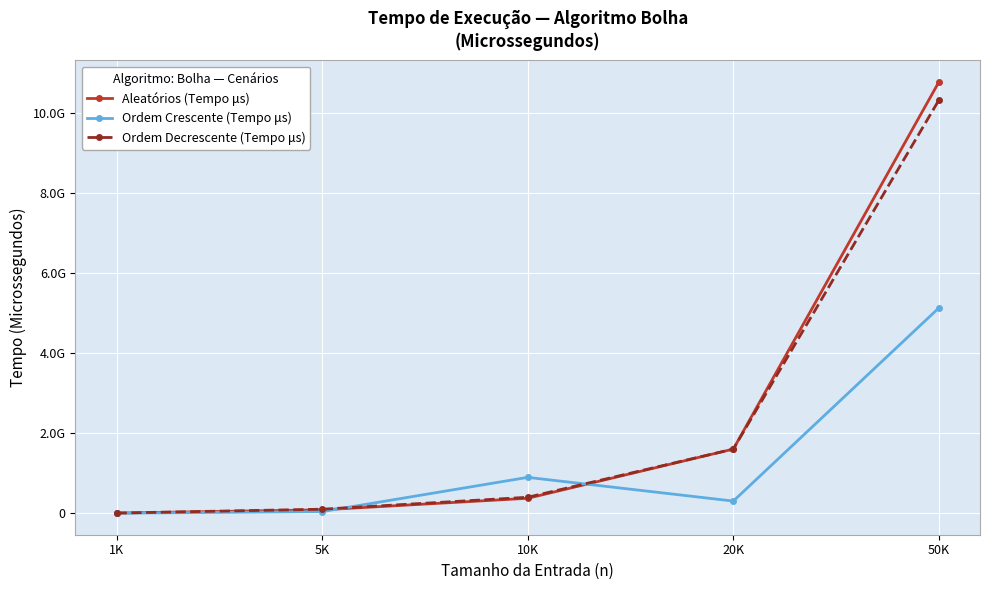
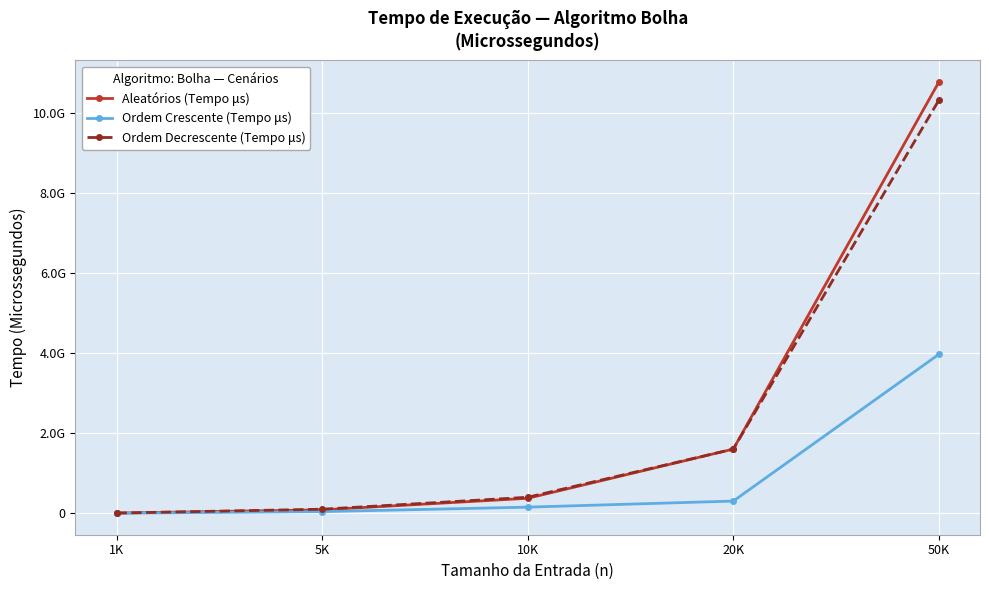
  {
    "Ordem Crescente (Tempo μs)": {
-     "10K": 900000000,
+     "10K": 200000000,
      "20K": 300000000,
-     "50K": 5100000000
+     "50K": 4000000000
    }
  }
